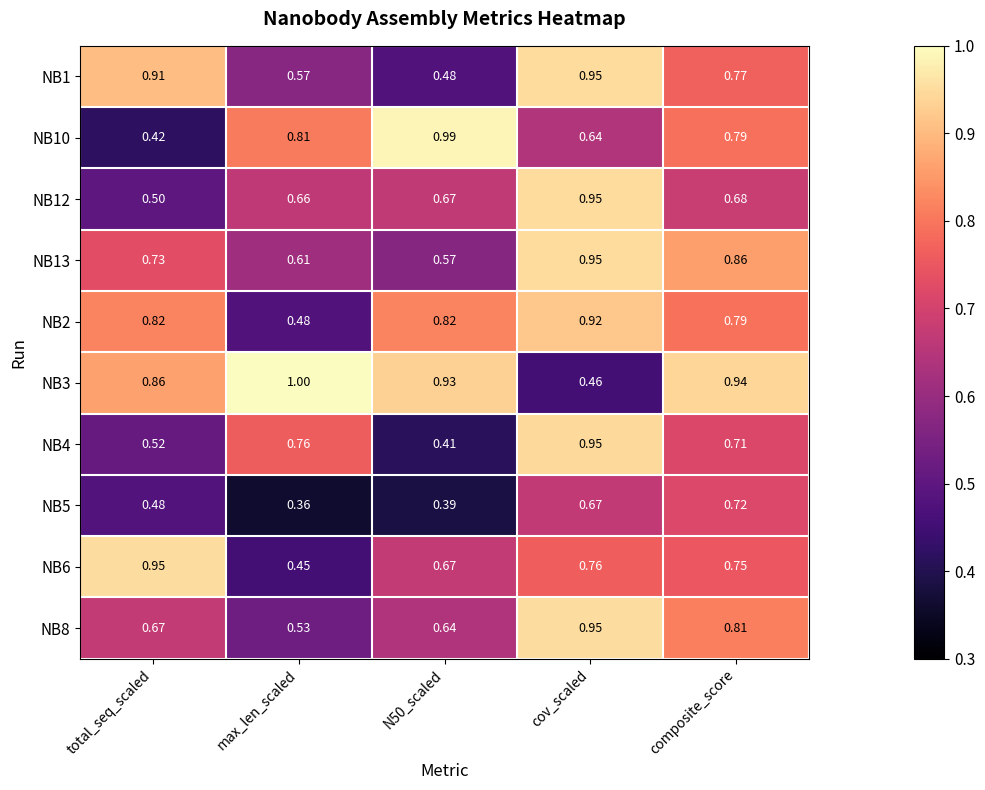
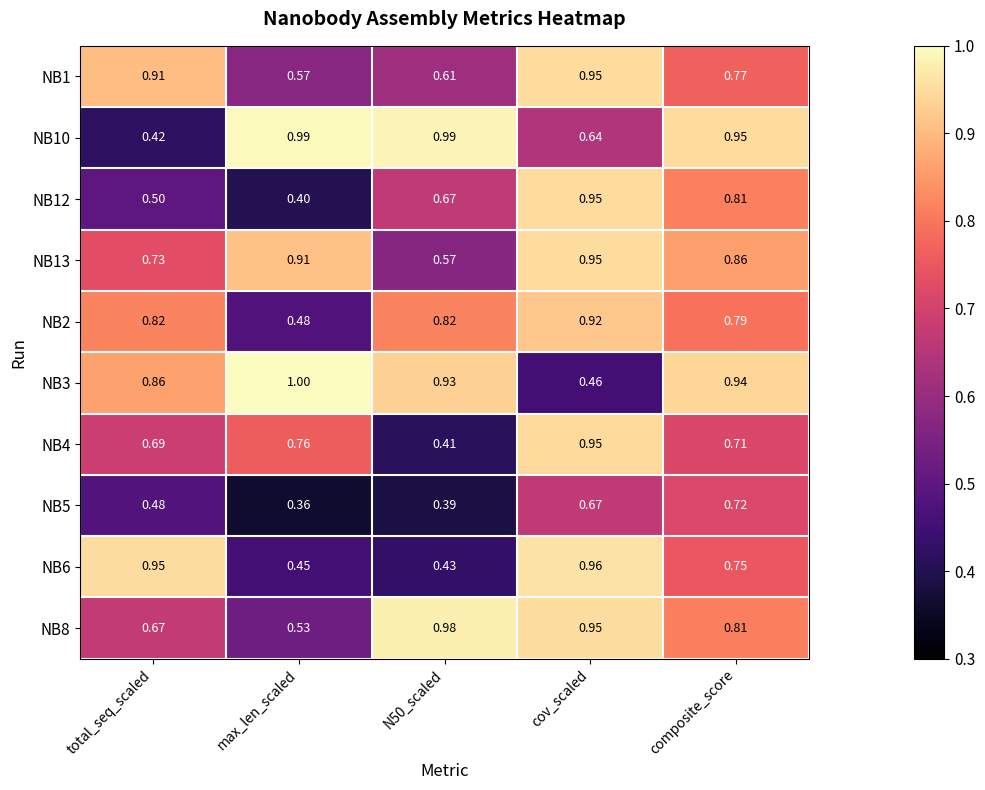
  {
    "NB1": {
      "total_seq_scaled": 0.91,
      "max_len_scaled": 0.57,
-     "N50_scaled": 0.48,
+     "N50_scaled": 0.61,
      "cov_scaled": 0.95,
      "composite_score": 0.77
    },
    "NB10": {
      "total_seq_scaled": 0.42,
-     "max_len_scaled": 0.81,
+     "max_len_scaled": 0.99,
      "N50_scaled": 0.99,
      "cov_scaled": 0.64,
-     "composite_score": 0.79
+     "composite_score": 0.95
    },
    "NB12": {
      "total_seq_scaled": 0.50,
-     "max_len_scaled": 0.66,
+     "max_len_scaled": 0.40,
      "N50_scaled": 0.67,
      "cov_scaled": 0.95,
-     "composite_score": 0.68
+     "composite_score": 0.81
    },
    "NB13": {
      "total_seq_scaled": 0.73,
-     "max_len_scaled": 0.61,
+     "max_len_scaled": 0.91,
      "N50_scaled": 0.57,
      "cov_scaled": 0.95,
      "composite_score": 0.86
    },
    "NB2": {
      "total_seq_scaled": 0.82,
      "max_len_scaled": 0.48,
      "N50_scaled": 0.82,
      "cov_scaled": 0.92,
      "composite_score": 0.79
    },
    "NB3": {
      "total_seq_scaled": 0.86,
      "max_len_scaled": 1.00,
      "N50_scaled": 0.93,
      "cov_scaled": 0.46,
      "composite_score": 0.94
    },
    "NB4": {
-     "total_seq_scaled": 0.52,
+     "total_seq_scaled": 0.69,
      "max_len_scaled": 0.76,
      "N50_scaled": 0.41,
      "cov_scaled": 0.95,
      "composite_score": 0.71
    },
    "NB5": {
      "total_seq_scaled": 0.48,
      "max_len_scaled": 0.36,
      "N50_scaled": 0.39,
      "cov_scaled": 0.67,
      "composite_score": 0.72
    },
    "NB6": {
      "total_seq_scaled": 0.95,
      "max_len_scaled": 0.45,
-     "N50_scaled": 0.67,
-     "cov_scaled": 0.76,
+     "N50_scaled": 0.43,
+     "cov_scaled": 0.96,
      "composite_score": 0.75
    },
    "NB8": {
      "total_seq_scaled": 0.67,
      "max_len_scaled": 0.53,
-     "N50_scaled": 0.64,
+     "N50_scaled": 0.98,
      "cov_scaled": 0.95,
      "composite_score": 0.81
    }
  }
